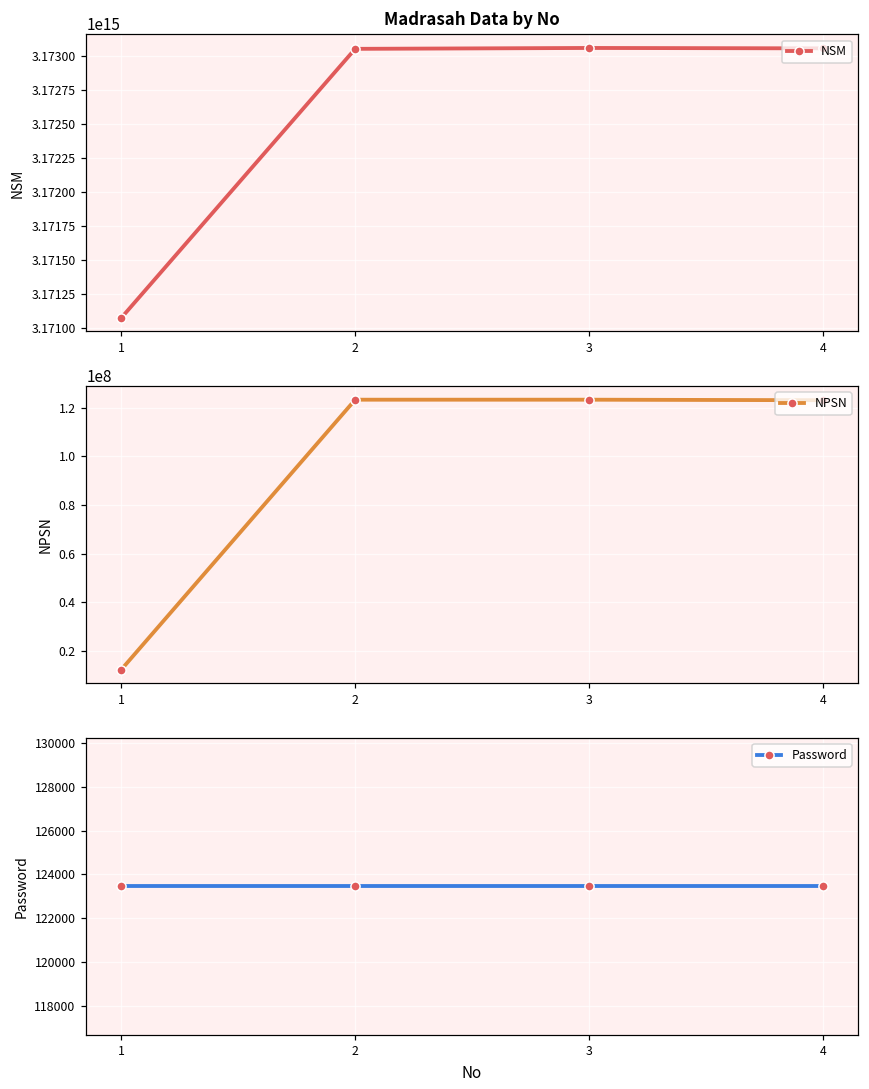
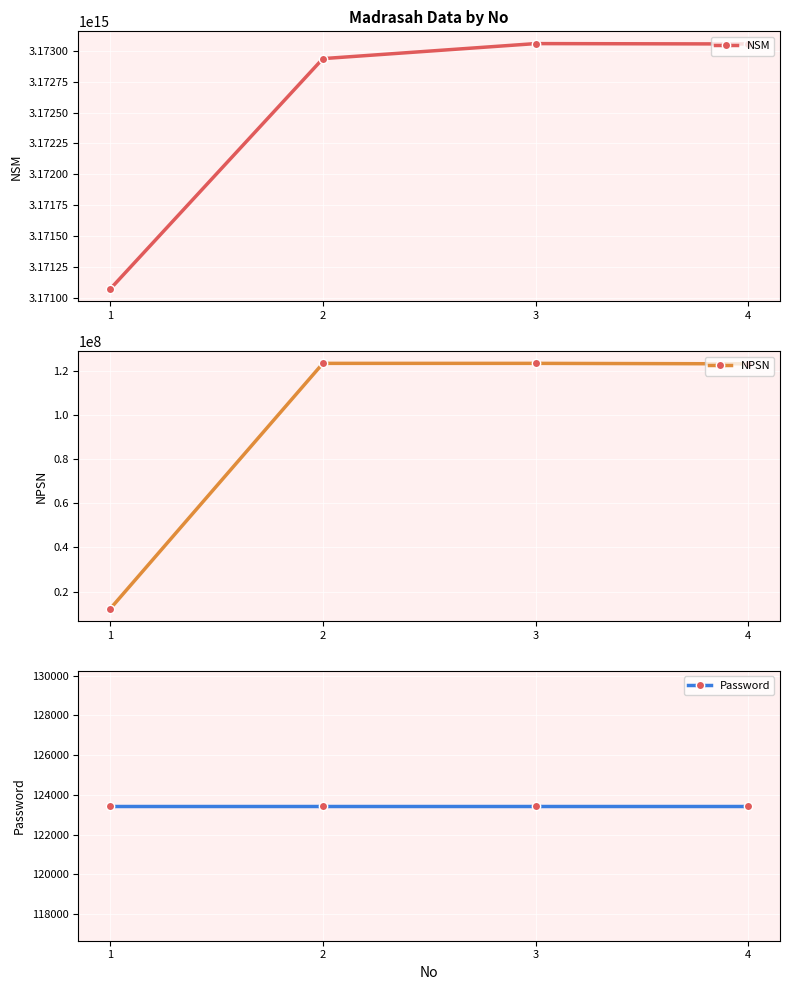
  {
    "Madrasah Data by No": {
      "1": 3171070000000000,
-     "2": 3173050000000000,
+     "2": 3172940000000000,
      "3": 3173060000000000
    }
  }
